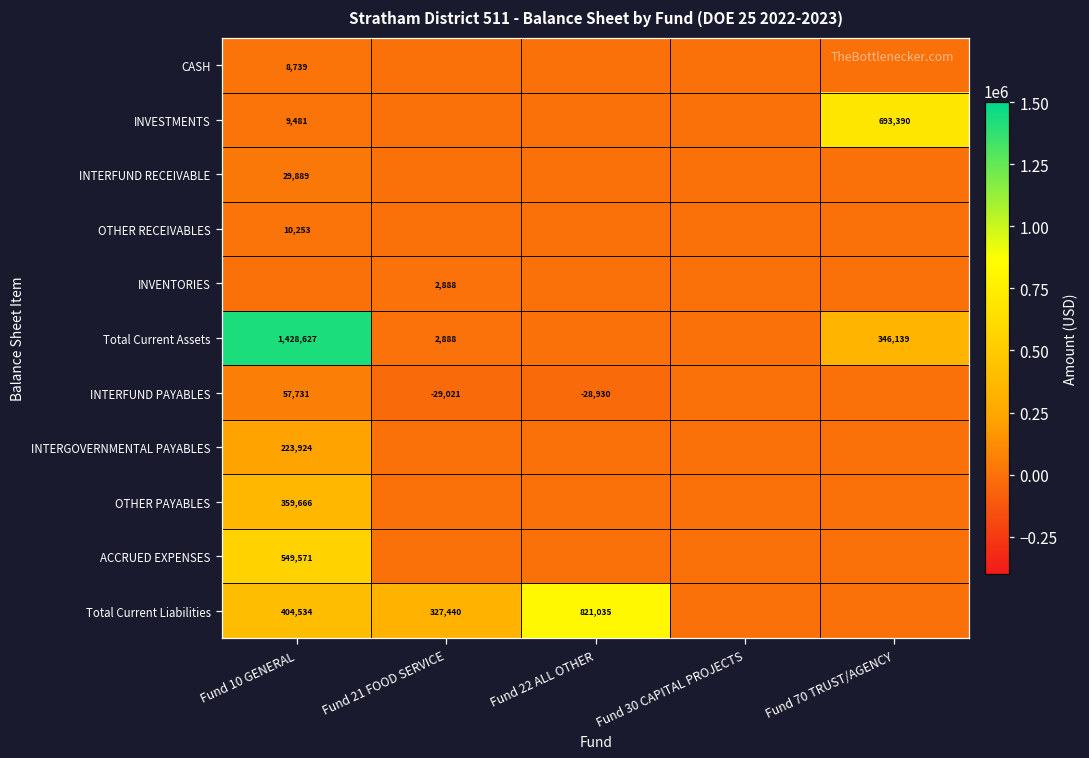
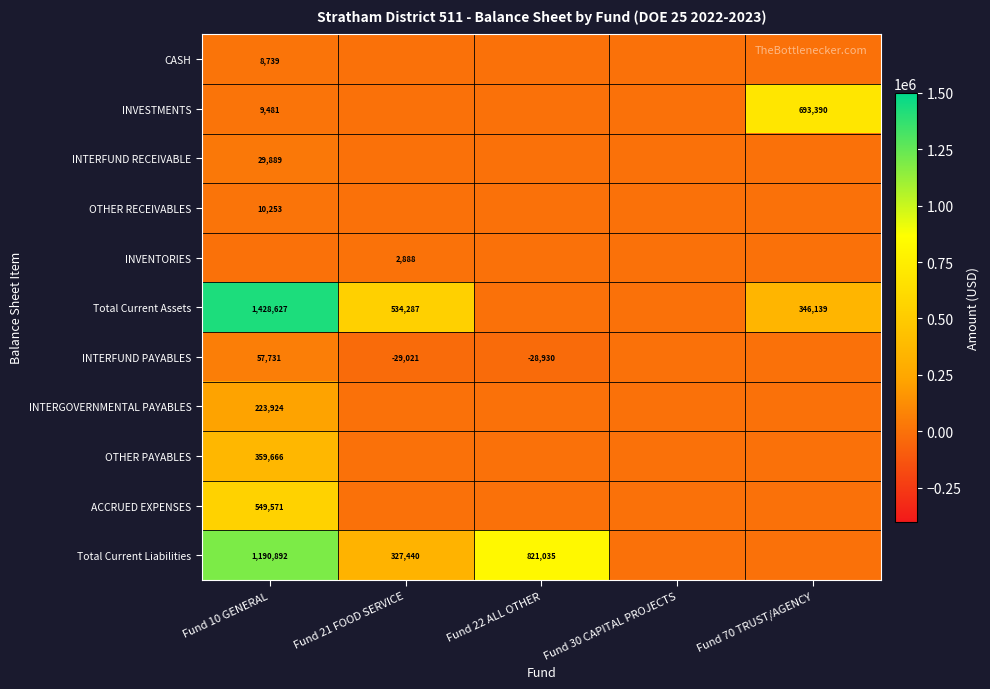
  {
    "CASH": {
      "Fund 10 GENERAL": "8,739"
    },
    "INVESTMENTS": {
      "Fund 10 GENERAL": "9,481",
      "Fund 70 TRUST/AGENCY": "693,390"
    },
    "INTERFUND RECEIVABLE": {
      "Fund 10 GENERAL": "29,889"
    },
    "OTHER RECEIVABLES": {
      "Fund 10 GENERAL": "10,253"
    },
    "INVENTORIES": {
      "Fund 21 FOOD SERVICE": "2,888"
    },
    "Total Current Assets": {
      "Fund 10 GENERAL": "1,428,627",
-     "Fund 21 FOOD SERVICE": "2,888",
+     "Fund 21 FOOD SERVICE": "534,287",
      "Fund 70 TRUST/AGENCY": "346,139"
    },
    "INTERFUND PAYABLES": {
      "Fund 10 GENERAL": "57,731",
      "Fund 21 FOOD SERVICE": "-29,021",
      "Fund 22 ALL OTHER": "-28,930"
    },
    "INTERGOVERNMENTAL PAYABLES": {
      "Fund 10 GENERAL": "223,924"
    },
    "OTHER PAYABLES": {
      "Fund 10 GENERAL": "359,666"
    },
    "ACCRUED EXPENSES": {
      "Fund 10 GENERAL": "549,571"
    },
    "Total Current Liabilities": {
-     "Fund 10 GENERAL": "404,534",
+     "Fund 10 GENERAL": "1,190,892",
      "Fund 21 FOOD SERVICE": "327,440",
      "Fund 22 ALL OTHER": "821,035"
    }
  }
